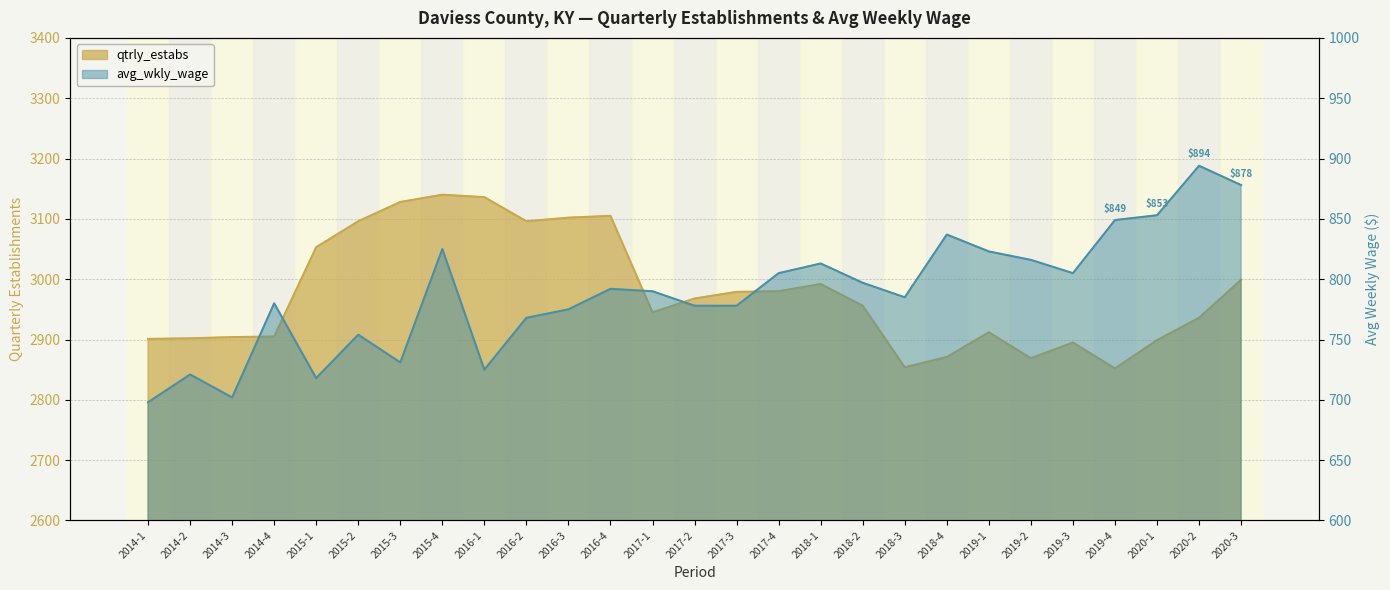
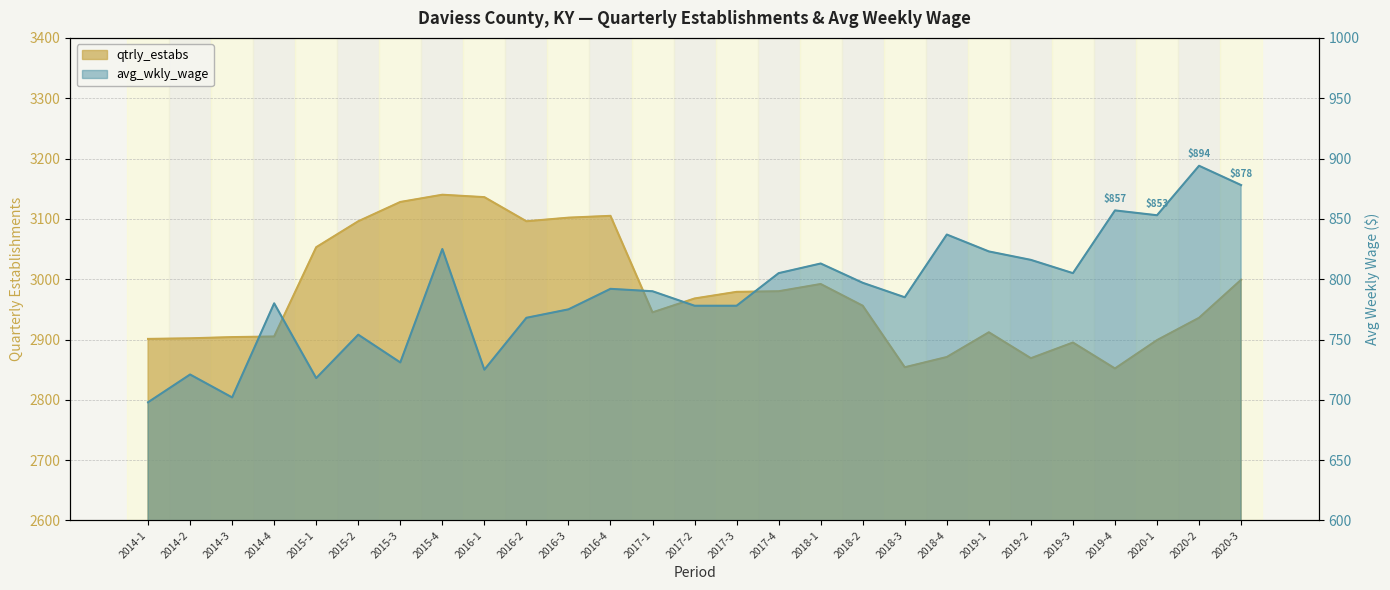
  {
    "avg_wkly_wage": {
-     "2019-4": "$849",
+     "2019-4": "$857",
      "2020-1": "$853",
      "2020-2": "$894",
      "2020-3": "$878"
    }
  }
